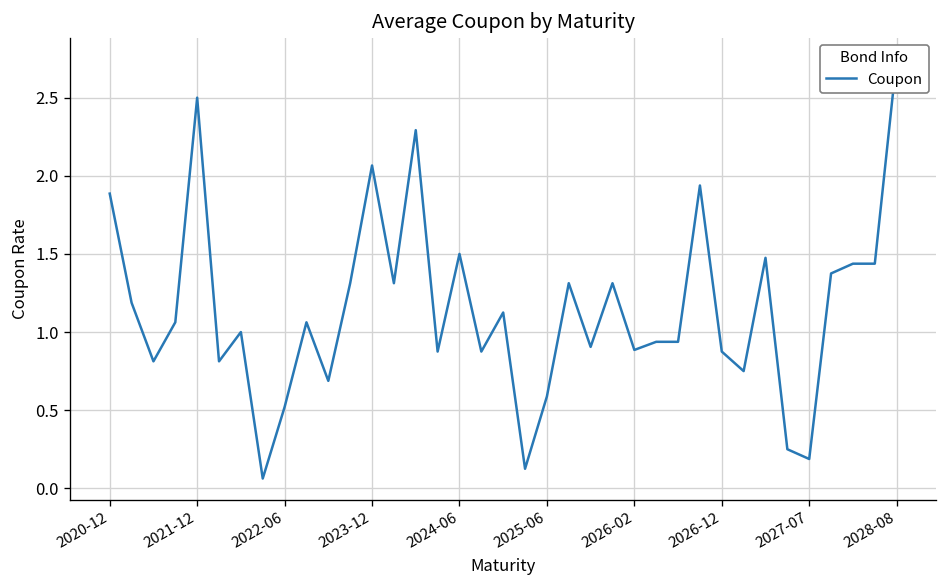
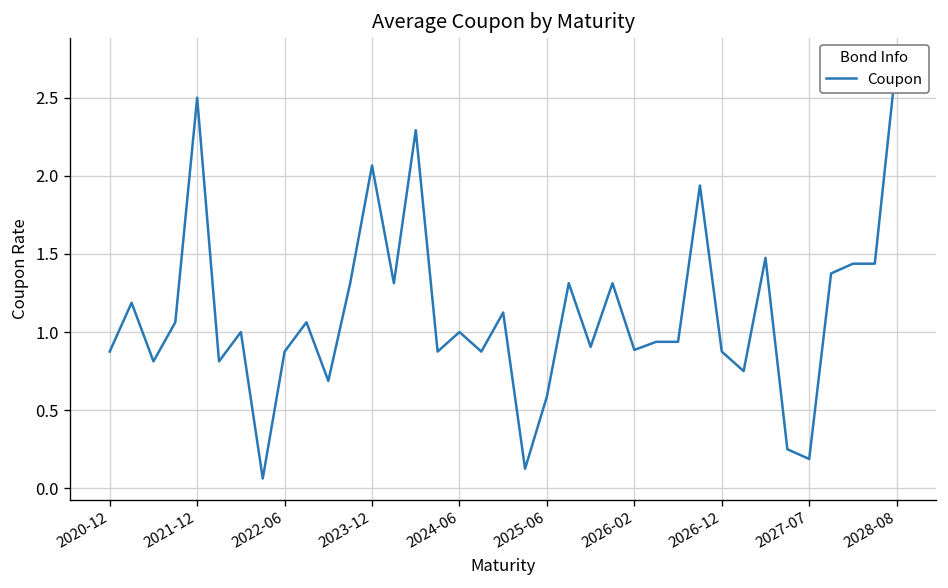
  {
-   "2020-12": 1.89,
+   "2020-12": 0.88,
    "2021-12": 2.50,
-   "2022-06": 0.52,
+   "2022-06": 0.88,
    "2023-12": 2.07,
-   "2024-06": 1.5,
+   "2024-06": 1.0,
    "2025-06": 0.59,
    "2026-02": 0.89,
    "2026-12": 0.88,
    "2027-07": 0.19
  }
